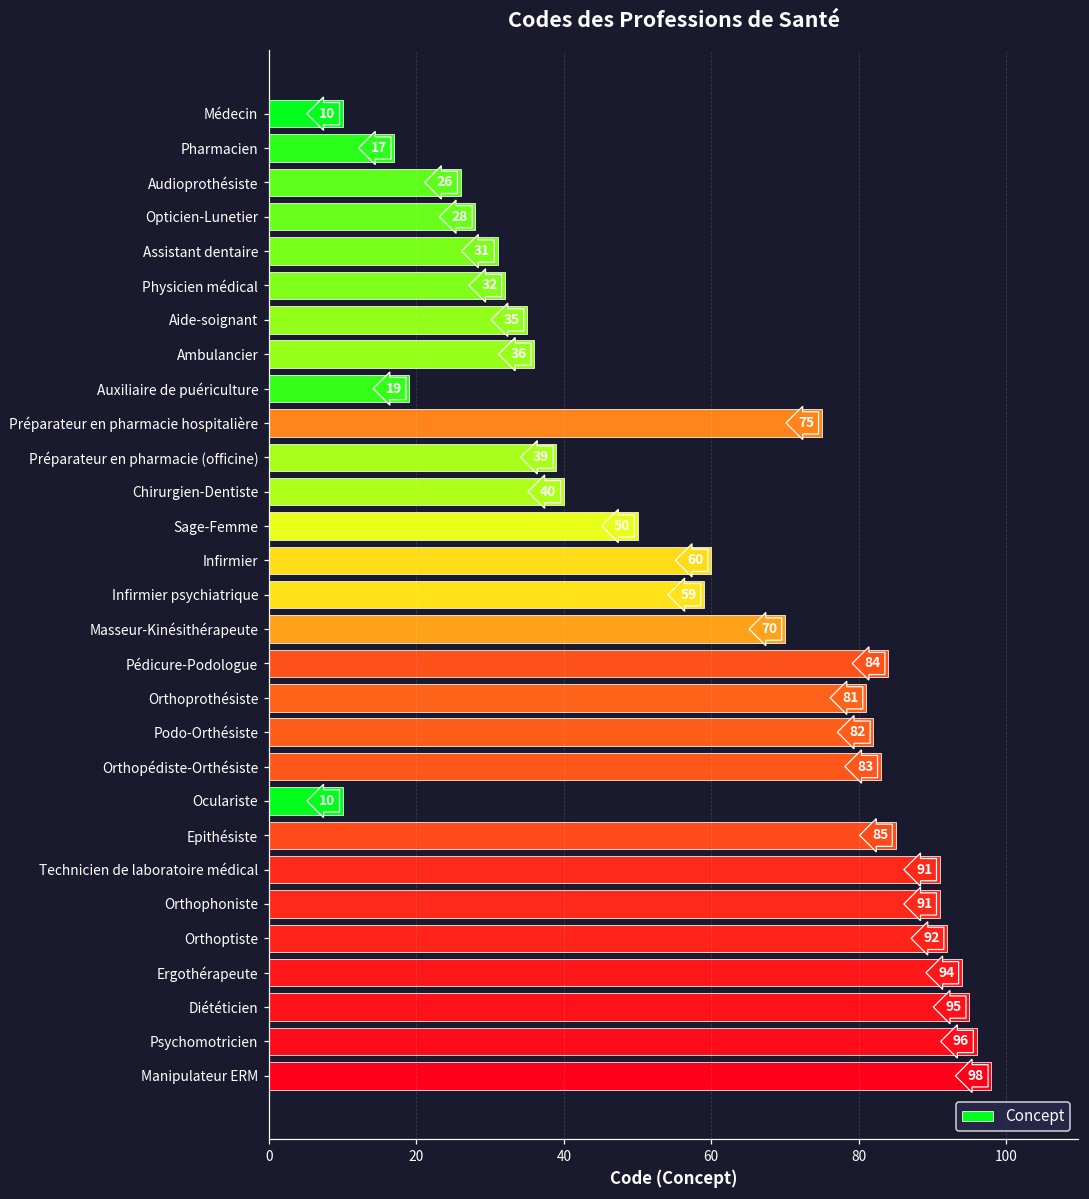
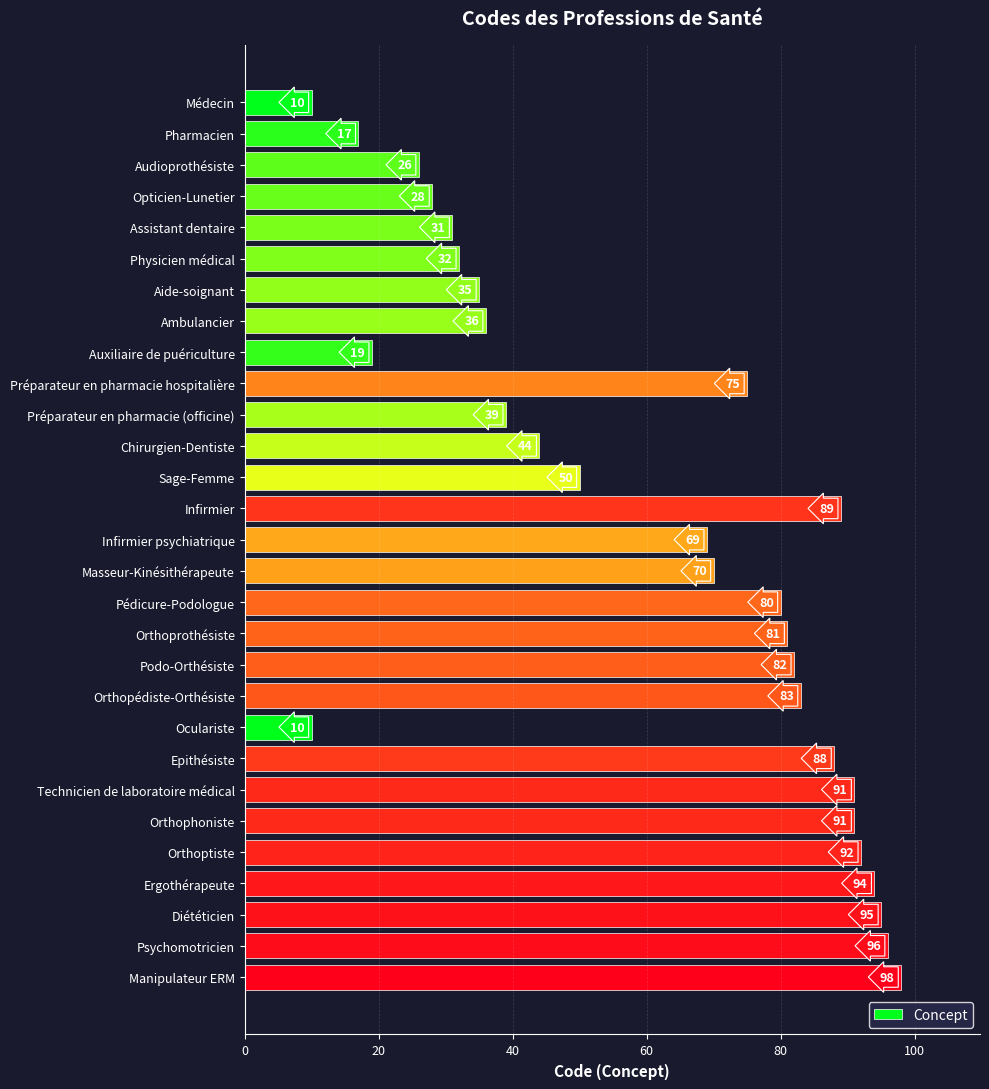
  {
-   "Chirurgien-Dentiste": 40,
-   "Infirmier": 60,
-   "Infirmier psychiatrique": 59,
-   "Pédicure-Podologue": 84,
-   "Epithésiste": 85
+   "Chirurgien-Dentiste": 44,
+   "Infirmier": 89,
+   "Infirmier psychiatrique": 69,
+   "Pédicure-Podologue": 80,
+   "Epithésiste": 88
  }
